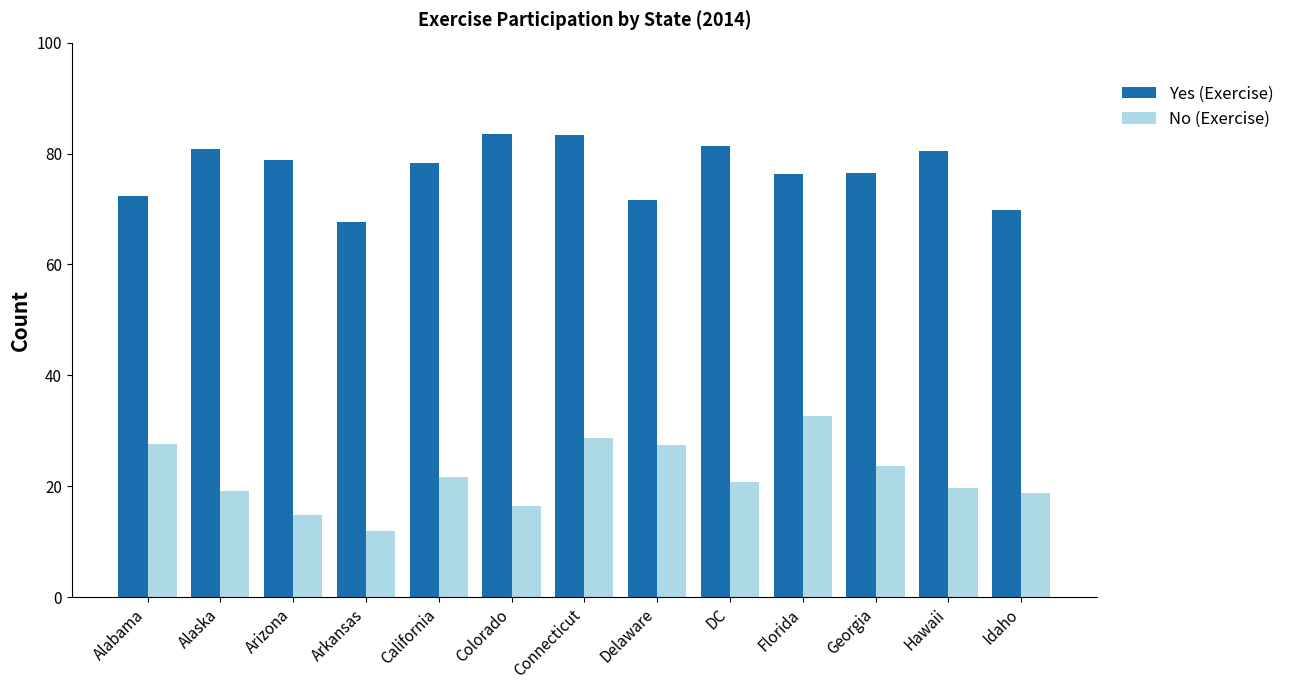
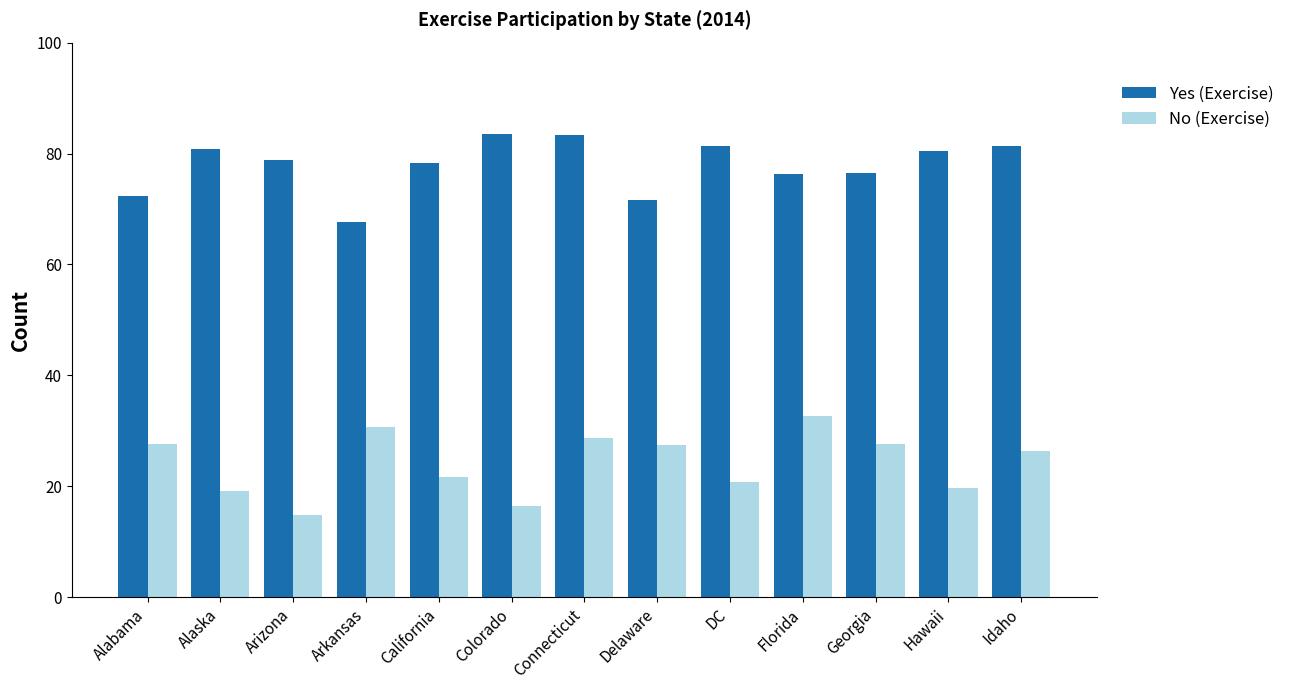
  {
    "Yes (Exercise)": {
      "Alabama": 72,
      "Alaska": 81,
      "Arizona": 79,
      "Arkansas": 68,
      "California": 78,
      "Colorado": 84,
      "Connecticut": 83,
      "Delaware": 72,
      "DC": 81,
      "Florida": 76,
      "Georgia": 76,
      "Hawaii": 80,
-     "Idaho": 70
+     "Idaho": 81
    },
    "No (Exercise)": {
      "Alabama": 28,
      "Alaska": 19,
      "Arizona": 15,
-     "Arkansas": 12,
+     "Arkansas": 31,
      "California": 22,
      "Colorado": 16,
      "Connecticut": 29,
      "Delaware": 27,
      "DC": 21,
      "Florida": 33,
-     "Georgia": 24,
+     "Georgia": 28,
      "Hawaii": 20,
-     "Idaho": 19
+     "Idaho": 26
    }
  }
